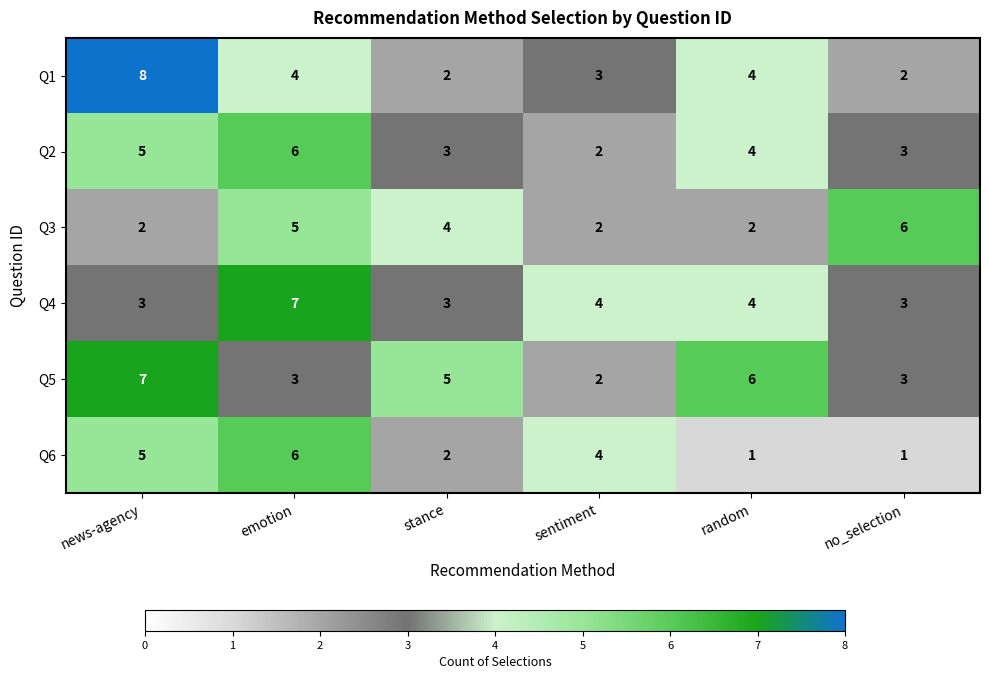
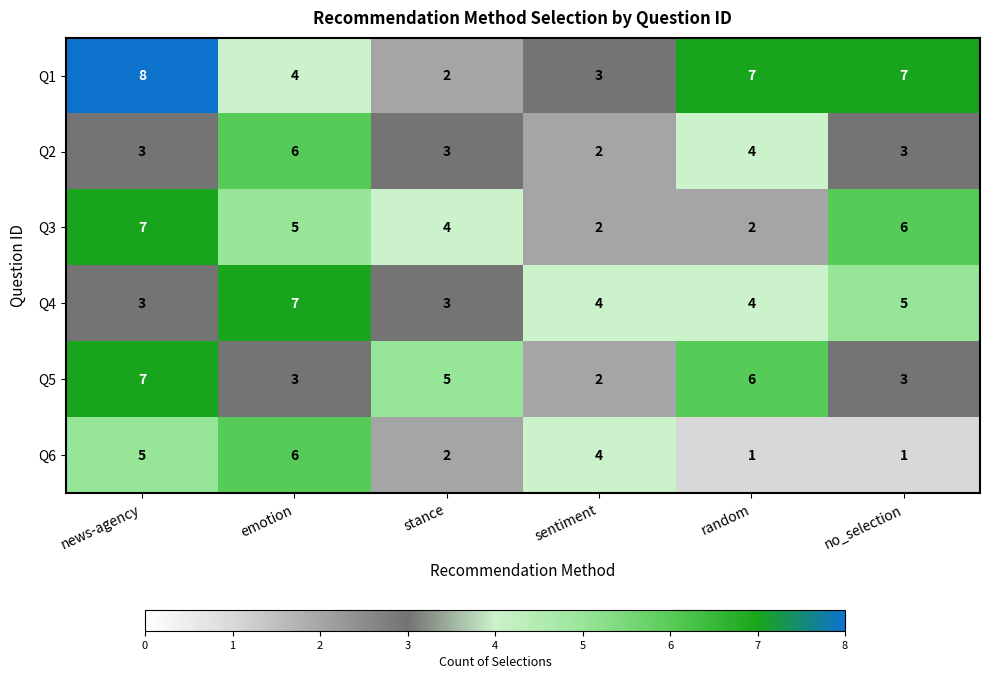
  {
    "Q1": {
      "news-agency": 8,
      "emotion": 4,
      "stance": 2,
      "sentiment": 3,
-     "random": 4,
-     "no_selection": 2
+     "random": 7,
+     "no_selection": 7
    },
    "Q2": {
-     "news-agency": 5,
+     "news-agency": 3,
      "emotion": 6,
      "stance": 3,
      "sentiment": 2,
      "random": 4,
      "no_selection": 3
    },
    "Q3": {
-     "news-agency": 2,
+     "news-agency": 7,
      "emotion": 5,
      "stance": 4,
      "sentiment": 2,
      "random": 2,
      "no_selection": 6
    },
    "Q4": {
      "news-agency": 3,
      "emotion": 7,
      "stance": 3,
      "sentiment": 4,
      "random": 4,
-     "no_selection": 3
+     "no_selection": 5
    },
    "Q5": {
      "news-agency": 7,
      "emotion": 3,
      "stance": 5,
      "sentiment": 2,
      "random": 6,
      "no_selection": 3
    },
    "Q6": {
      "news-agency": 5,
      "emotion": 6,
      "stance": 2,
      "sentiment": 4,
      "random": 1,
      "no_selection": 1
    }
  }
